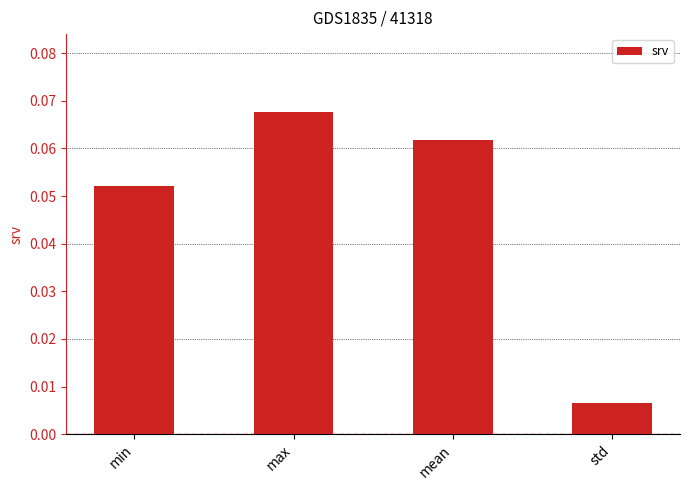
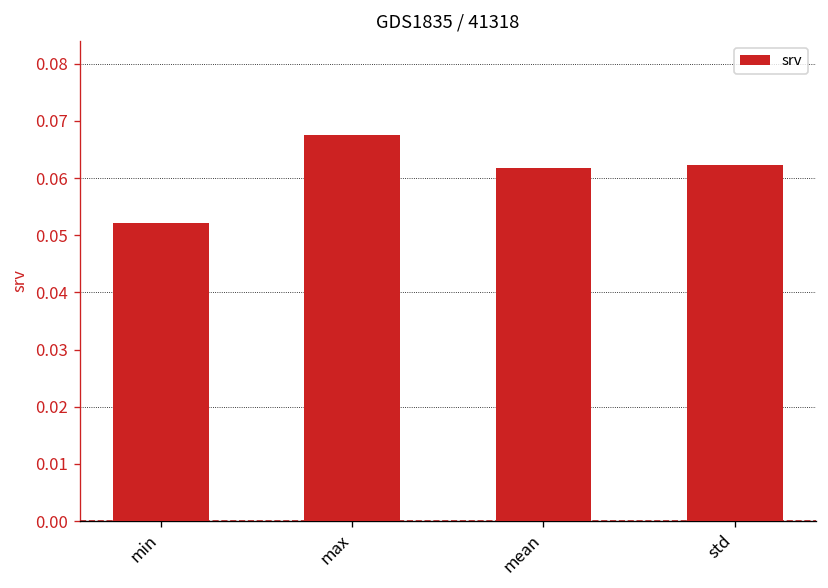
  {
    "min": 0.052,
    "max": 0.068,
    "mean": 0.062,
-   "std": 0.007
+   "std": 0.062
  }
